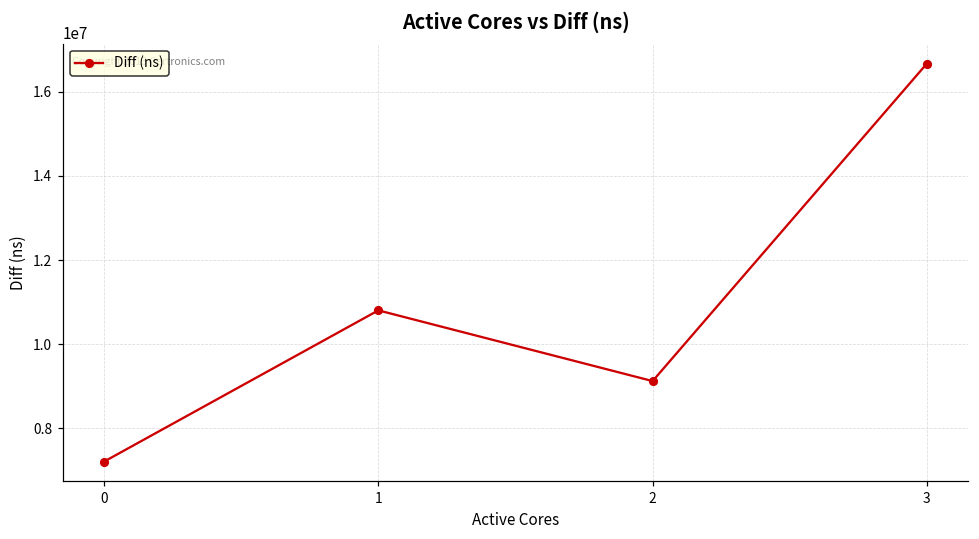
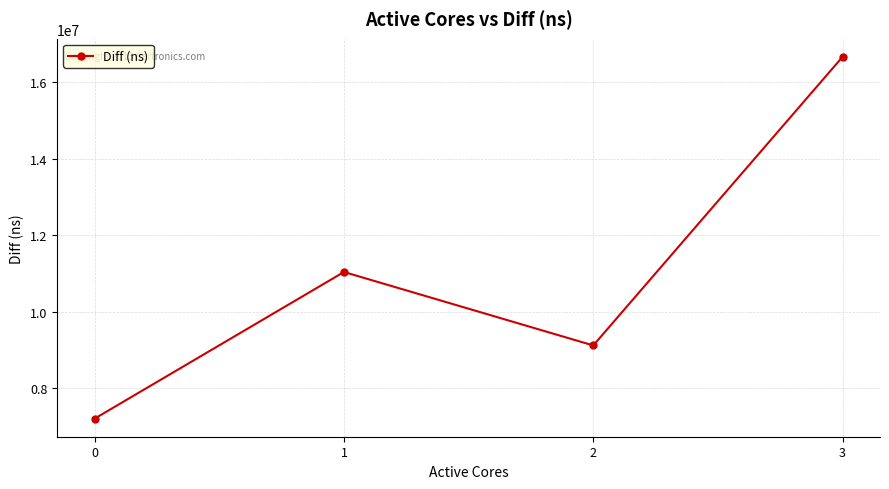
  {
    "0": 7200000,
-   "1": 10800000,
+   "1": 11000000,
    "2": 9100000,
    "3": 16700000
  }
